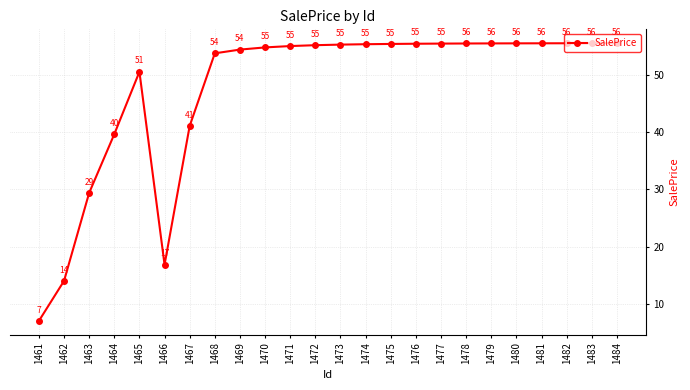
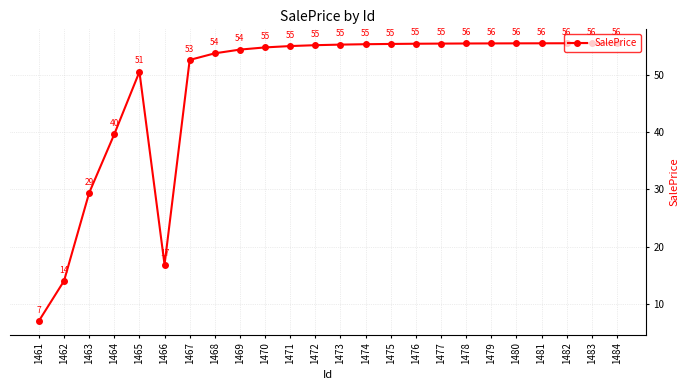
  {
    "1461": 7,
    "1462": 14,
    "1463": 29,
    "1464": 40,
    "1465": 51,
    "1466": 17,
-   "1467": 41,
+   "1467": 53,
    "1468": 54,
    "1469": 54,
    "1470": 55,
    "1471": 55,
    "1472": 55,
    "1473": 55,
    "1474": 55,
    "1475": 55,
    "1476": 55,
    "1477": 55,
    "1478": 56,
    "1479": 56,
    "1480": 56,
    "1481": 56
  }
